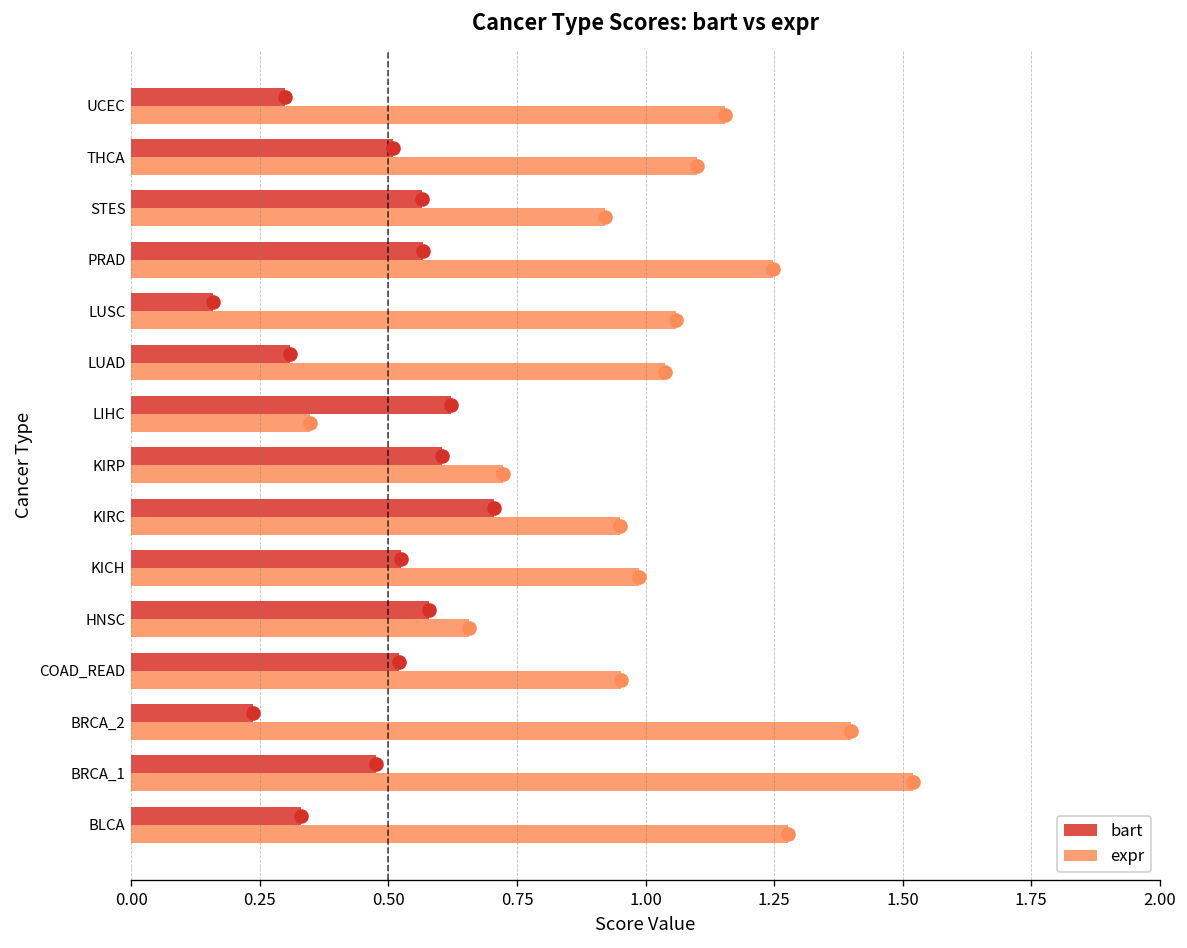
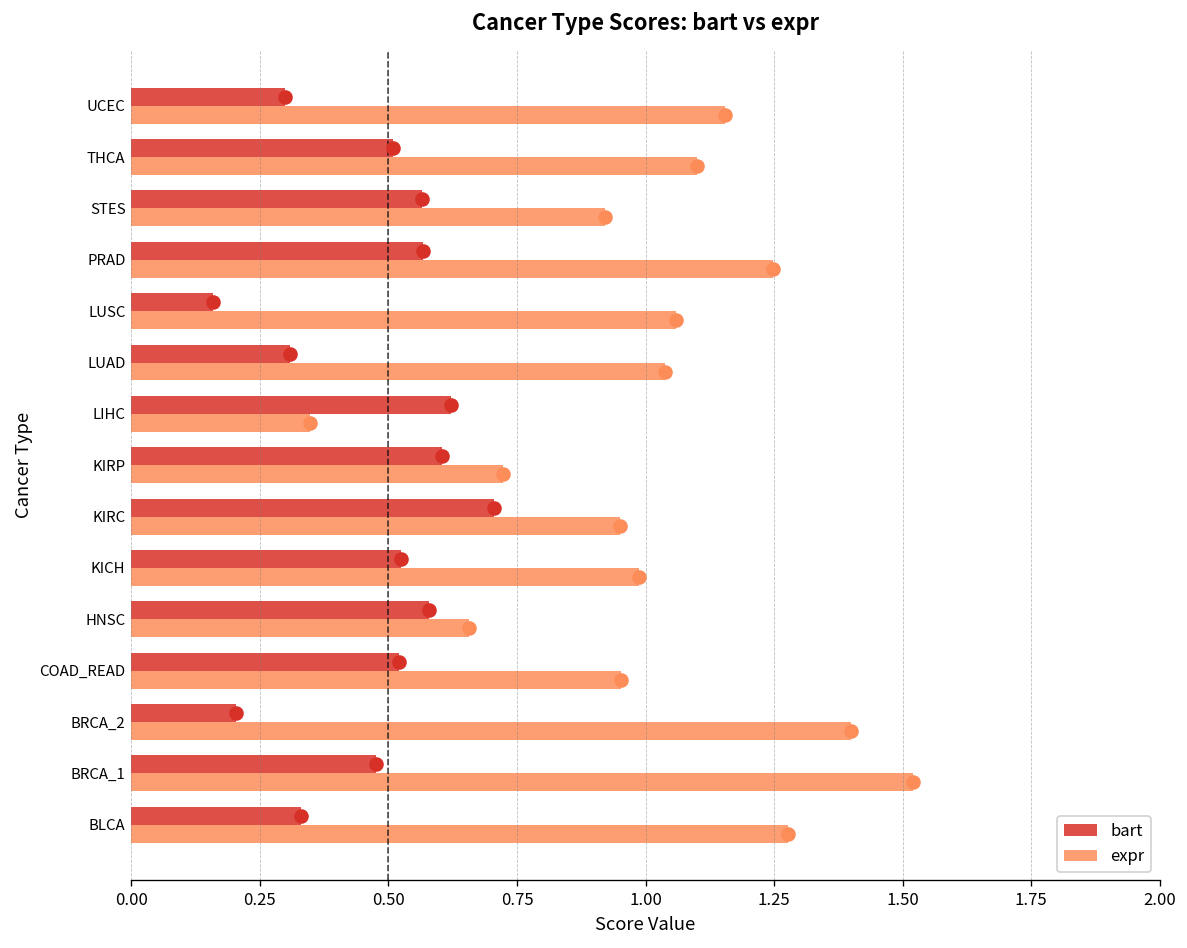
  {
    "bart": {
      "UCEC": 0.30,
      "THCA": 0.51,
      "STES": 0.57,
      "PRAD": 0.57,
      "LUSC": 0.16,
      "LUAD": 0.31,
      "LIHC": 0.62,
      "KIRP": 0.61,
      "KIRC": 0.71,
      "KICH": 0.52,
      "HNSC": 0.58,
      "COAD_READ": 0.52,
-     "BRCA_2": 0.24,
+     "BRCA_2": 0.20,
      "BRCA_1": 0.48,
      "BLCA": 0.33
    },
    "expr": {
      "UCEC": 1.15,
      "THCA": 1.10,
      "STES": 0.92,
      "PRAD": 1.25,
      "LUSC": 1.06,
      "LUAD": 1.04,
      "LIHC": 0.35,
      "KIRP": 0.72,
      "KIRC": 0.95,
      "KICH": 0.99,
      "HNSC": 0.66,
      "COAD_READ": 0.95,
      "BRCA_2": 1.40,
      "BRCA_1": 1.52,
      "BLCA": 1.28
    }
  }
